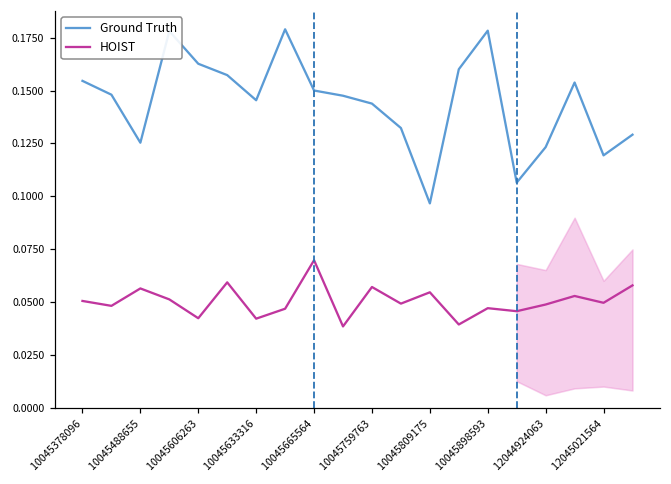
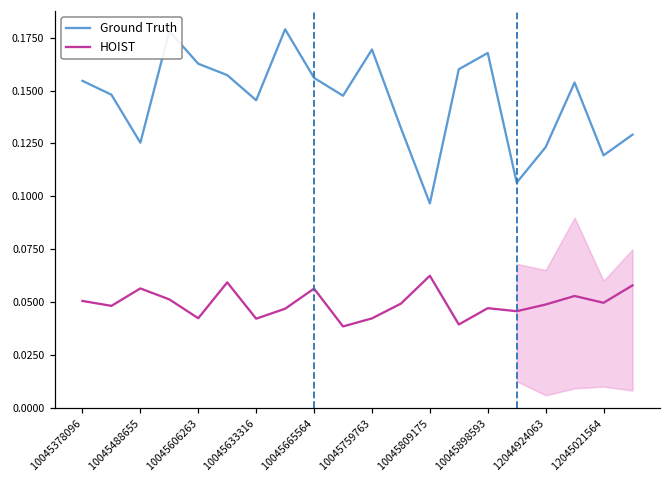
  {
    "Ground Truth": {
      "10045378096": 0.155,
      "10045488655": 0.125,
      "10045606263": 0.163,
      "10045633316": 0.145,
-     "10045665564": 0.150,
-     "10045759763": 0.144,
+     "10045665564": 0.156,
+     "10045759763": 0.169,
      "10045809175": 0.097,
-     "10045898593": 0.178,
+     "10045898593": 0.168,
      "12044924063": 0.123,
      "12045021564": 0.119
    },
    "HOIST": {
      "10045378096": 0.050,
      "10045488655": 0.056,
      "10045606263": 0.042,
      "10045633316": 0.042,
-     "10045665564": 0.070,
-     "10045759763": 0.057,
-     "10045809175": 0.055,
+     "10045665564": 0.056,
+     "10045759763": 0.042,
+     "10045809175": 0.062,
      "10045898593": 0.047,
      "12044924063": 0.049,
      "12045021564": 0.050
    }
  }
